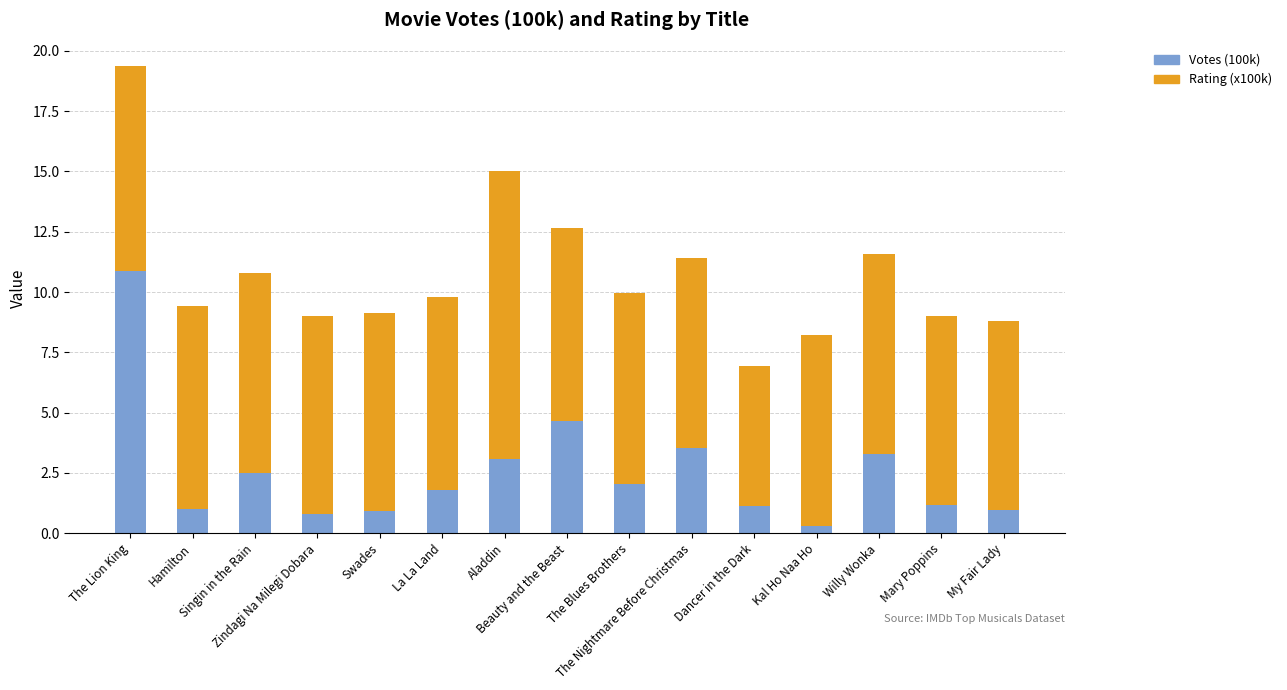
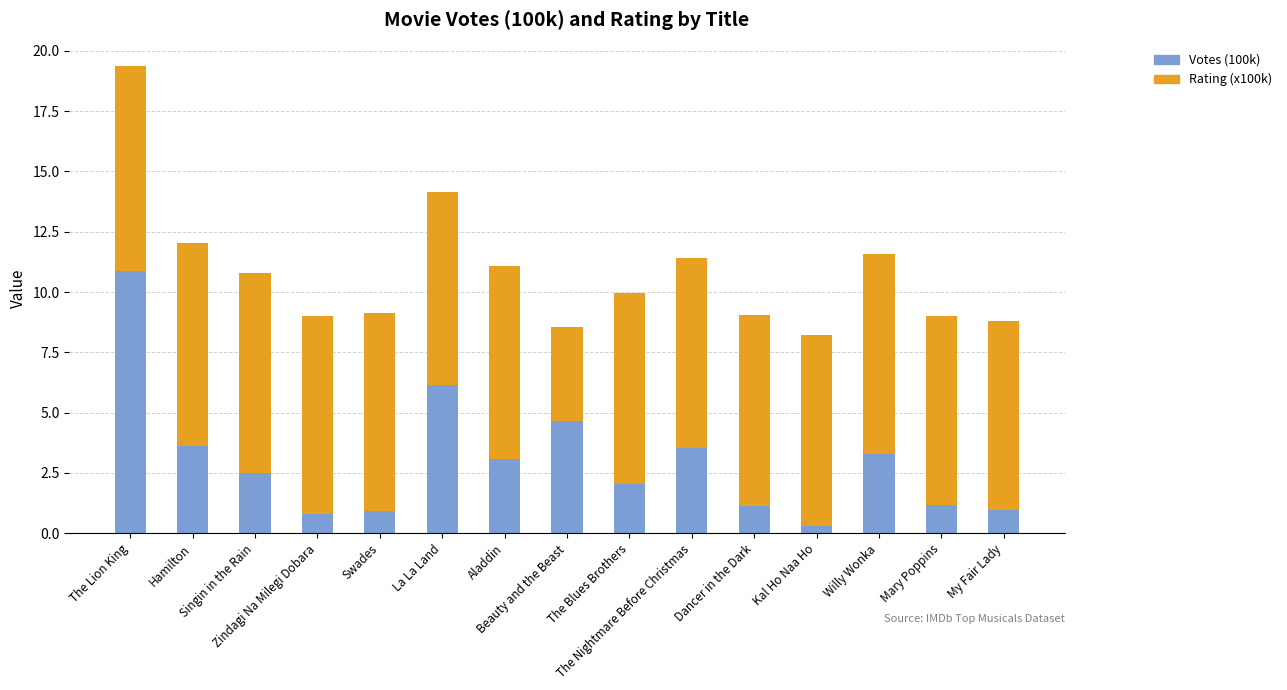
  {
    "Votes (100k)": {
      "The Lion King": 10.9,
-     "Hamilton": 1.0,
+     "Hamilton": 3.6,
      "Singin in the Rain": 2.5,
      "Zindagi Na Milegi Dobara": 0.8,
      "Swades": 0.9,
-     "La La Land": 1.8,
+     "La La Land": 6.2,
      "Aladdin": 3.1,
      "Beauty and the Beast": 4.6,
      "The Blues Brothers": 2.1,
      "The Nightmare Before Christmas": 3.5,
      "Dancer in the Dark": 1.1,
      "Kal Ho Naa Ho": 0.3,
      "Willy Wonka": 3.3,
      "Mary Poppins": 1.2,
      "My Fair Lady": 1.0
    },
    "Rating (x100k)": {
      "The Lion King": 8.5,
      "Hamilton": 8.4,
      "Singin in the Rain": 8.3,
      "Zindagi Na Milegi Dobara": 8.2,
      "Swades": 8.2,
      "La La Land": 8.0,
-     "Aladdin": 11.9,
-     "Beauty and the Beast": 8.0,
+     "Aladdin": 8.0,
+     "Beauty and the Beast": 3.9,
      "The Blues Brothers": 7.9,
      "The Nightmare Before Christmas": 7.9,
-     "Dancer in the Dark": 5.8,
+     "Dancer in the Dark": 7.9,
      "Kal Ho Naa Ho": 7.9,
      "Willy Wonka": 8.3,
      "Mary Poppins": 7.8,
      "My Fair Lady": 7.8
    }
  }
